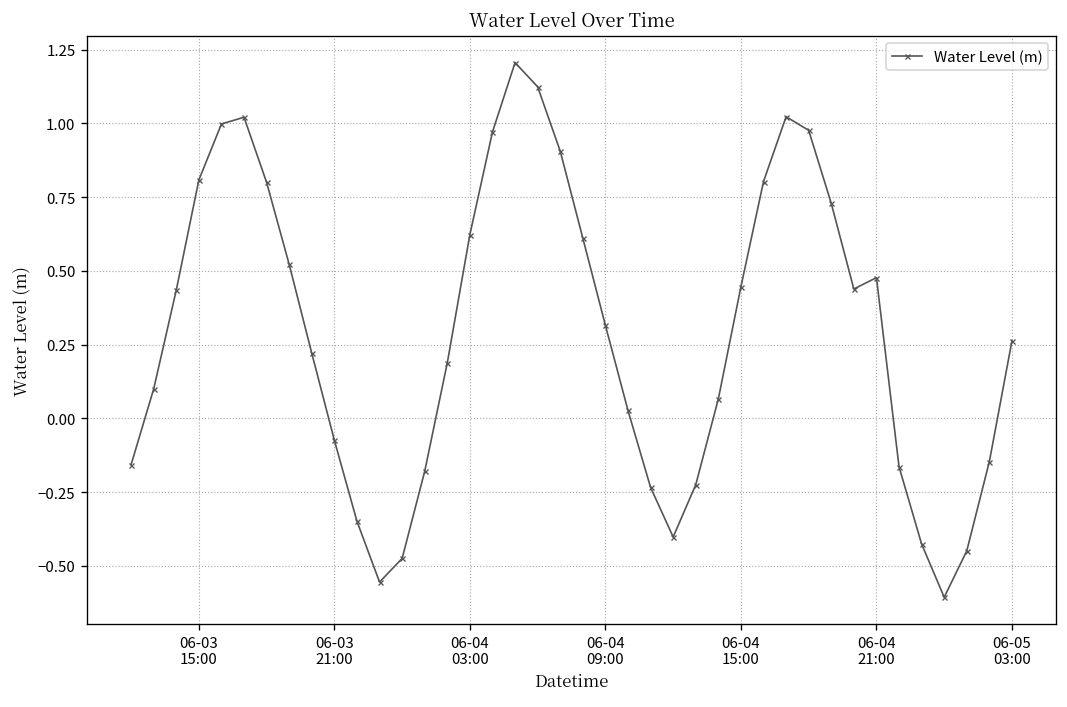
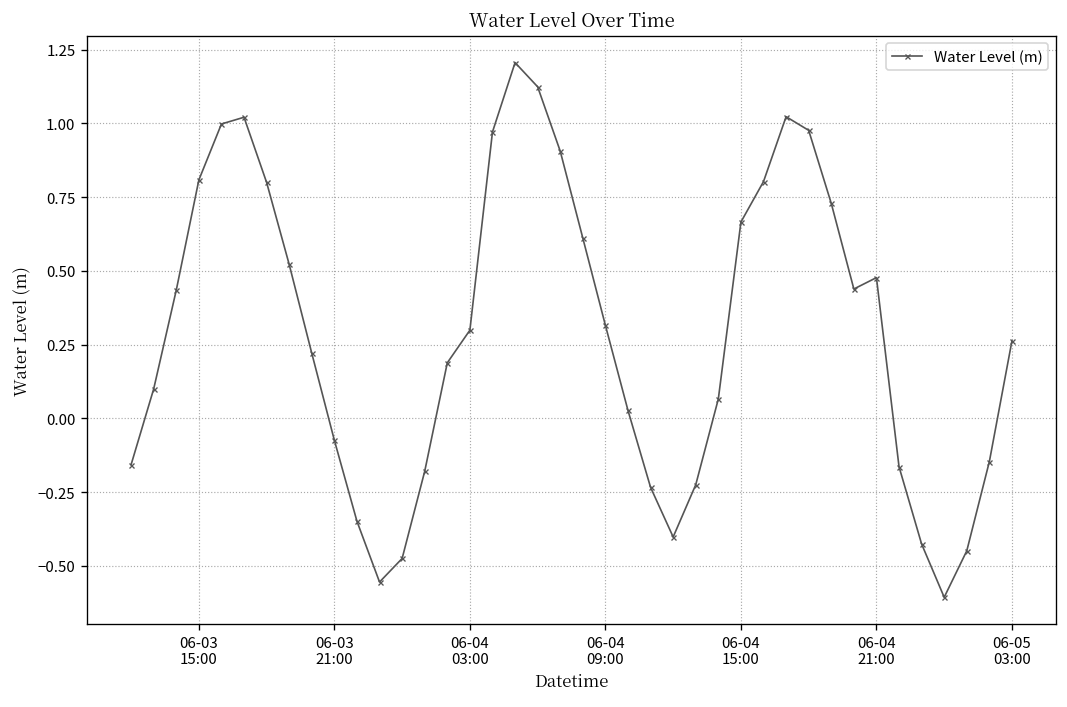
  {
    "06-03 15:00": 0.81,
    "06-03 21:00": -0.07,
-   "06-04 03:00": 0.62,
+   "06-04 03:00": 0.30,
    "06-04 09:00": 0.32,
-   "06-04 15:00": 0.45,
+   "06-04 15:00": 0.67,
    "06-04 21:00": 0.48,
    "06-05 03:00": 0.26
  }
